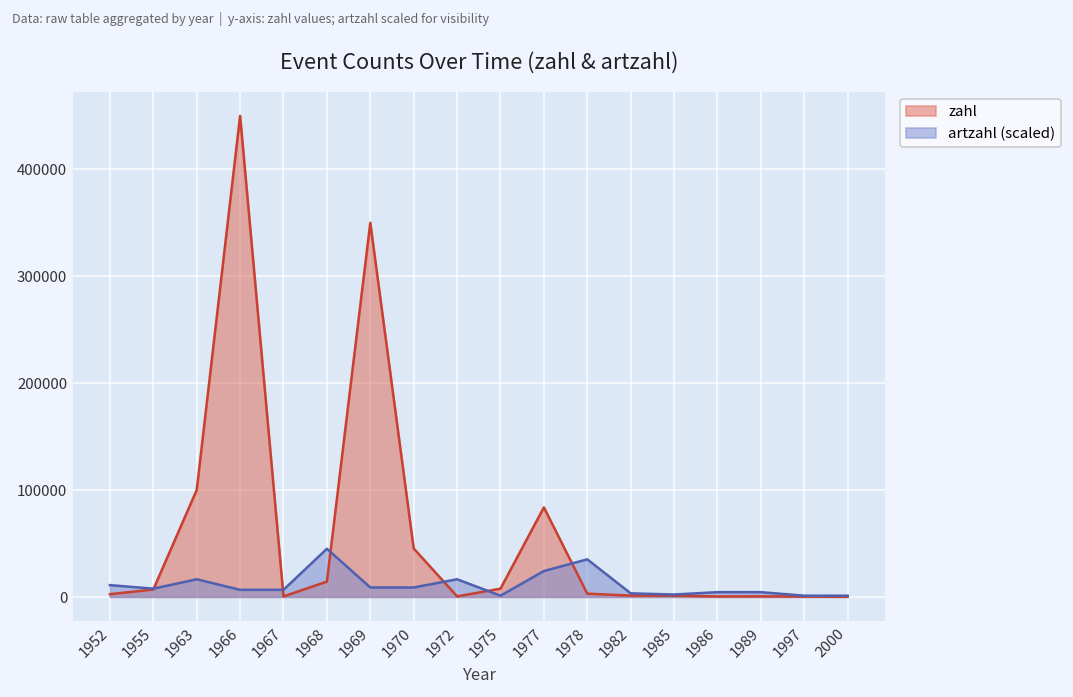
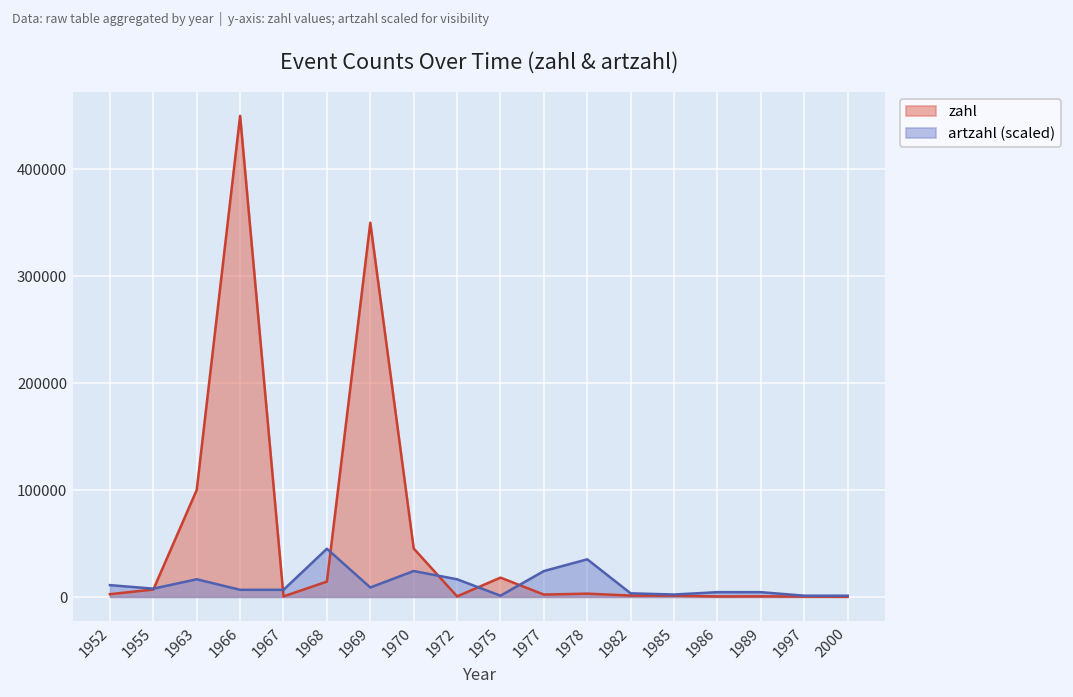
  {
    "zahl": {
      "1952": 0,
      "1963": 100000,
      "1966": 450000,
      "1967": 0,
      "1968": 10000,
      "1969": 350000,
      "1970": 50000,
      "1972": 0,
-     "1975": 10000,
-     "1977": 80000,
+     "1975": 20000,
+     "1977": 0,
      "1978": 0,
      "1986": 0,
      "1989": 0
    },
    "artzahl (scaled)": {
      "1952": 10000,
      "1963": 20000,
      "1966": 10000,
      "1967": 10000,
      "1968": 50000,
      "1969": 10000,
-     "1970": 10000,
+     "1970": 20000,
      "1972": 20000,
      "1975": 0,
      "1977": 20000,
      "1978": 40000,
      "1986": 0,
      "1989": 0
    }
  }
